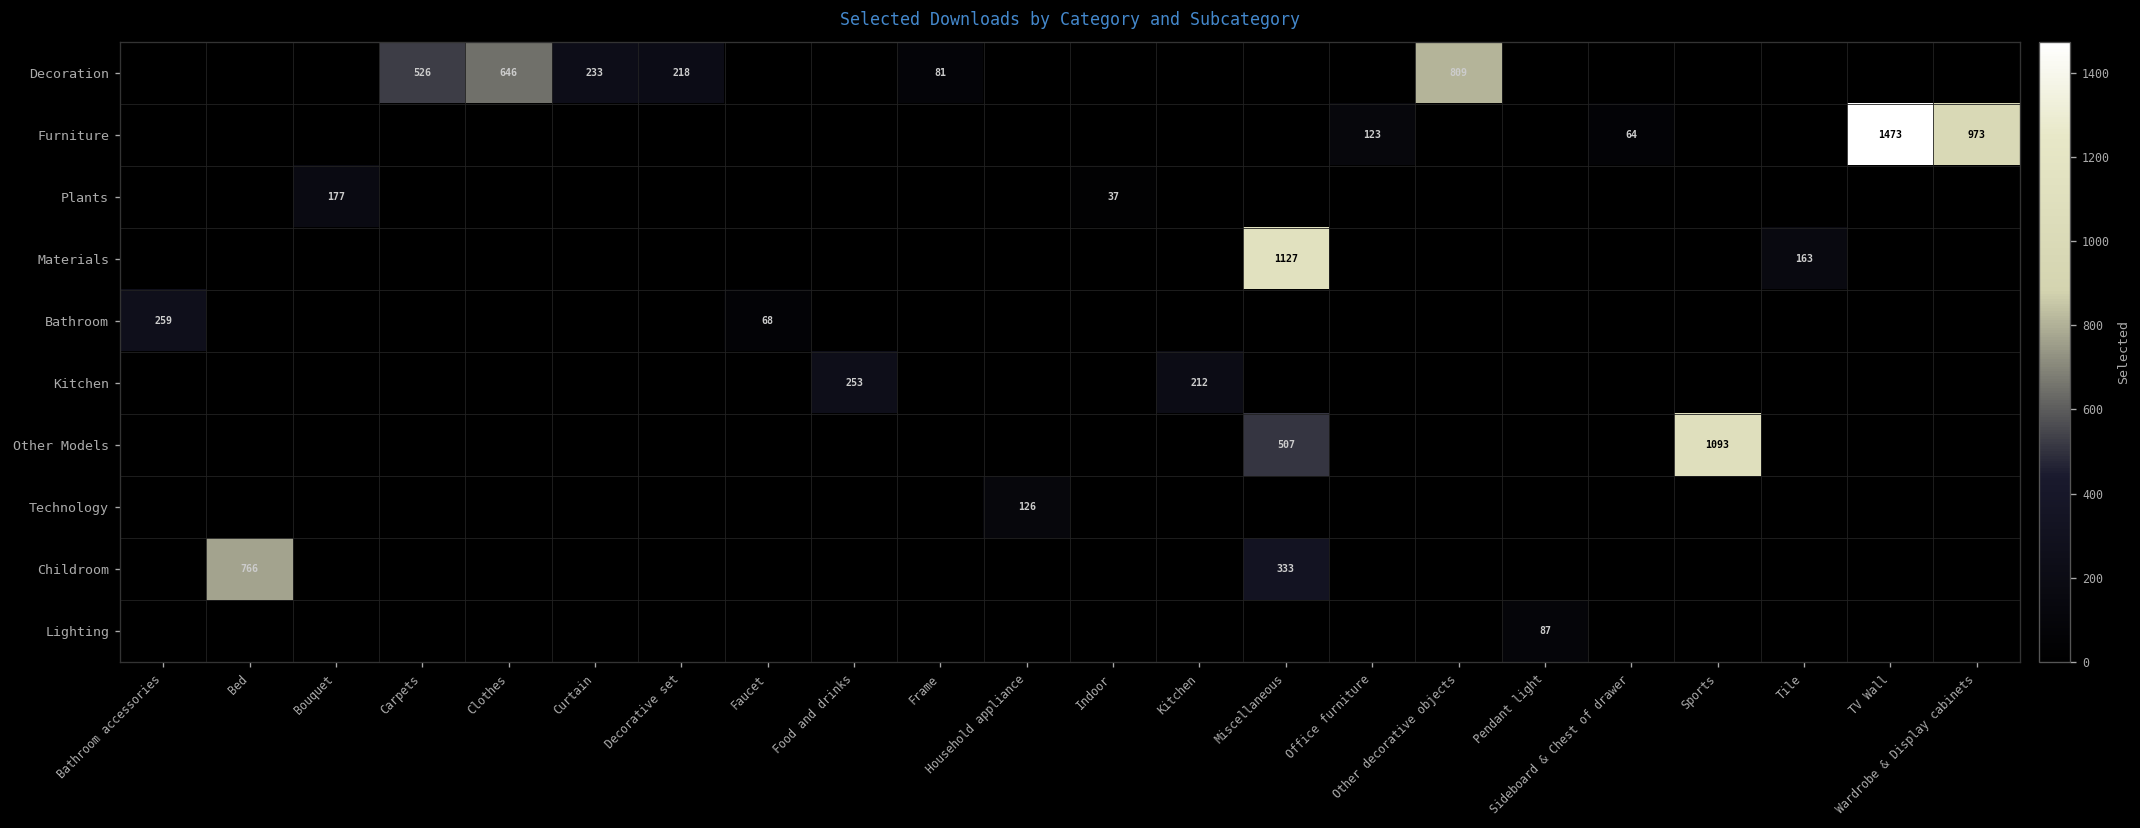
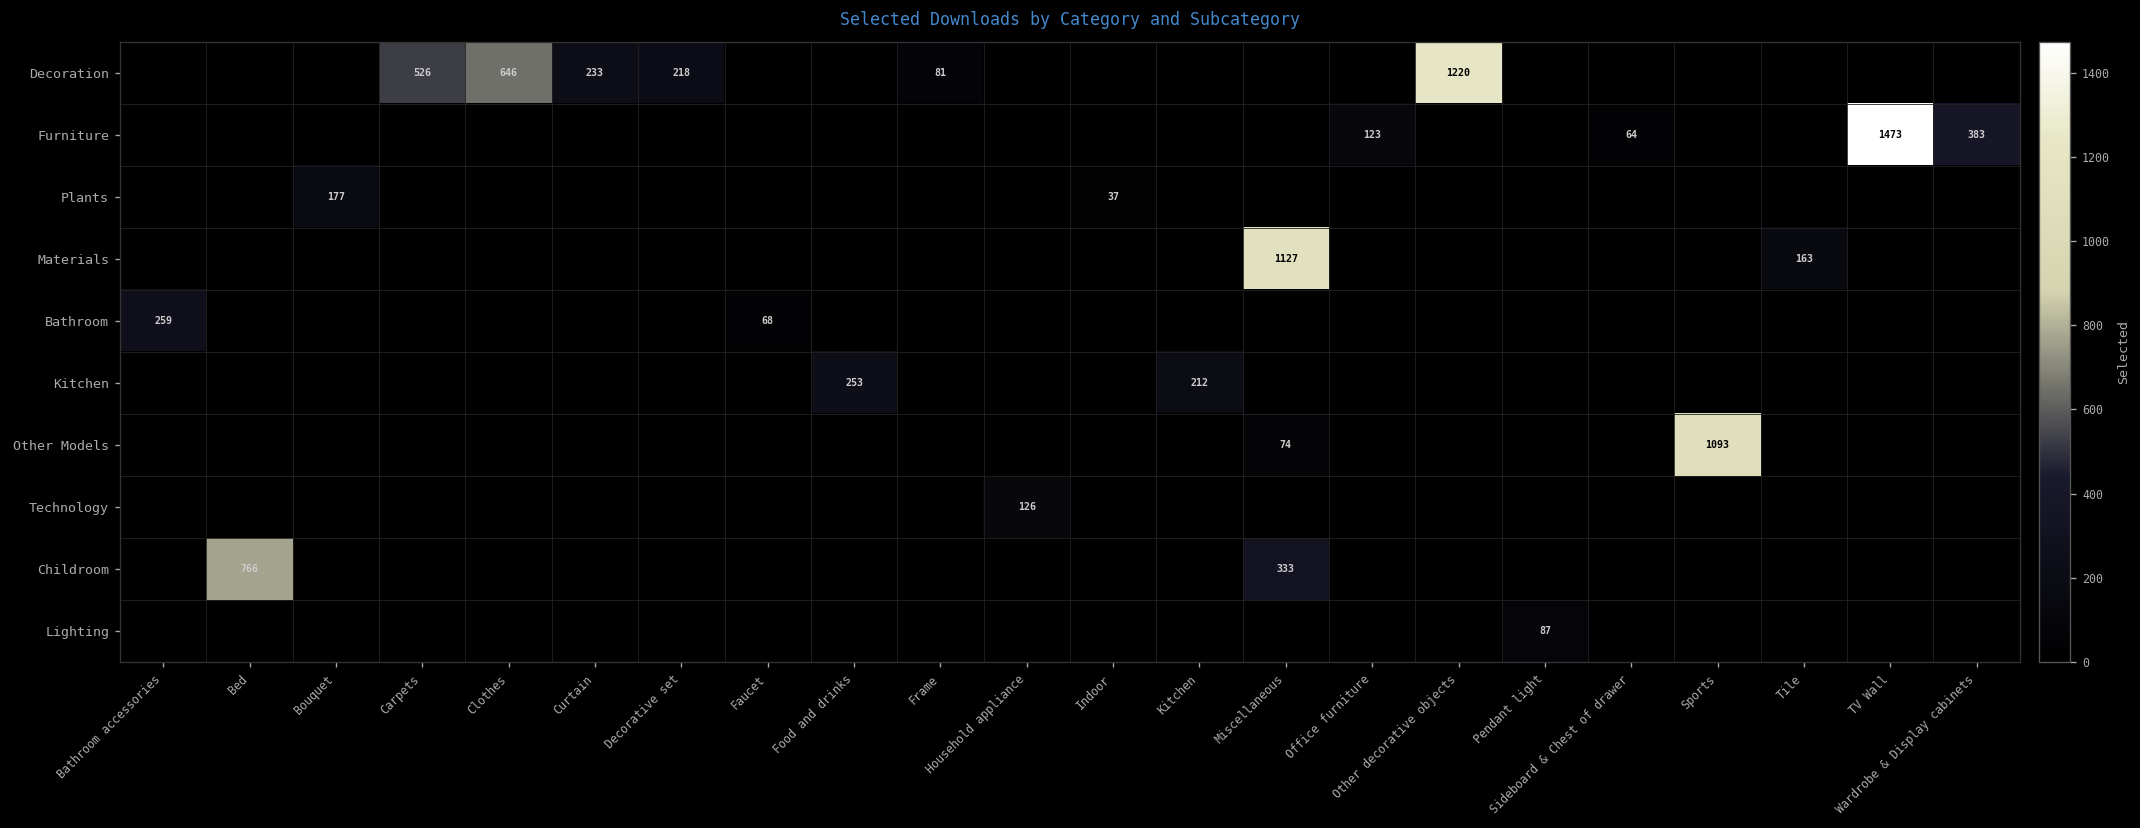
  {
    "Decoration": {
      "Carpets": 526,
      "Clothes": 646,
      "Curtain": 233,
      "Decorative set": 218,
      "Frame": 81,
-     "Other decorative objects": 809
+     "Other decorative objects": 1220
    },
    "Furniture": {
      "Office furniture": 123,
      "Sideboard & Chest of drawer": 64,
      "TV Wall": 1473,
-     "Wardrobe & Display cabinets": 973
+     "Wardrobe & Display cabinets": 383
    },
    "Plants": {
      "Bouquet": 177,
      "Indoor": 37
    },
    "Materials": {
      "Miscellaneous": 1127,
      "Tile": 163
    },
    "Bathroom": {
      "Bathroom accessories": 259,
      "Faucet": 68
    },
    "Kitchen": {
      "Food and drinks": 253,
      "Kitchen": 212
    },
    "Other Models": {
-     "Miscellaneous": 507,
+     "Miscellaneous": 74,
      "Sports": 1093
    },
    "Technology": {
      "Household appliance": 126
    },
    "Childroom": {
      "Bed": 766,
      "Miscellaneous": 333
    },
    "Lighting": {
      "Pendant light": 87
    }
  }
